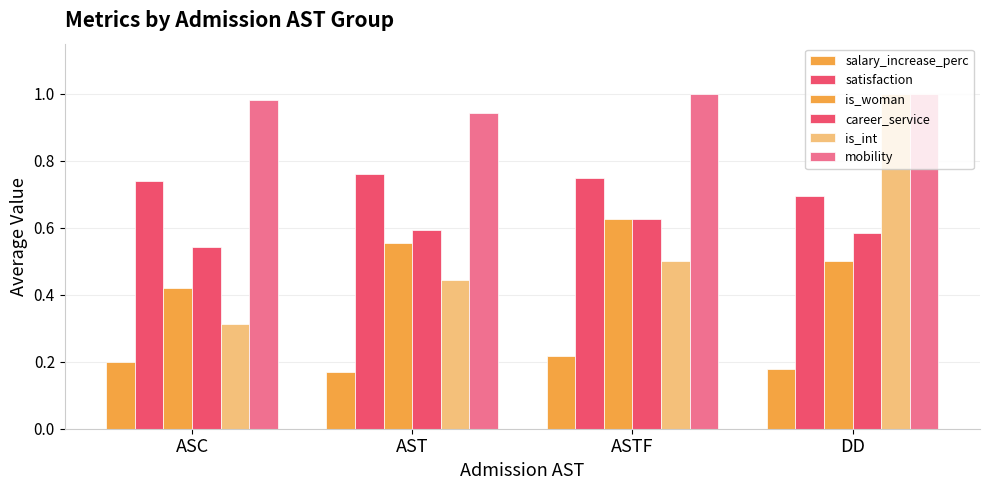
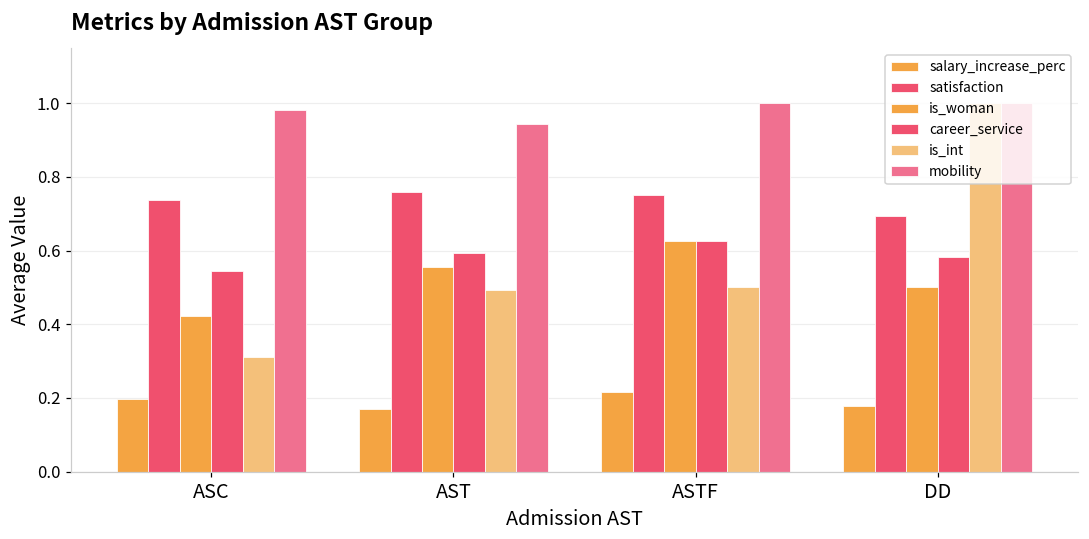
  {
    "is_int": {
      "ASC": 0.31,
-     "AST": 0.44,
+     "AST": 0.49,
      "ASTF": 0.50
    }
  }
